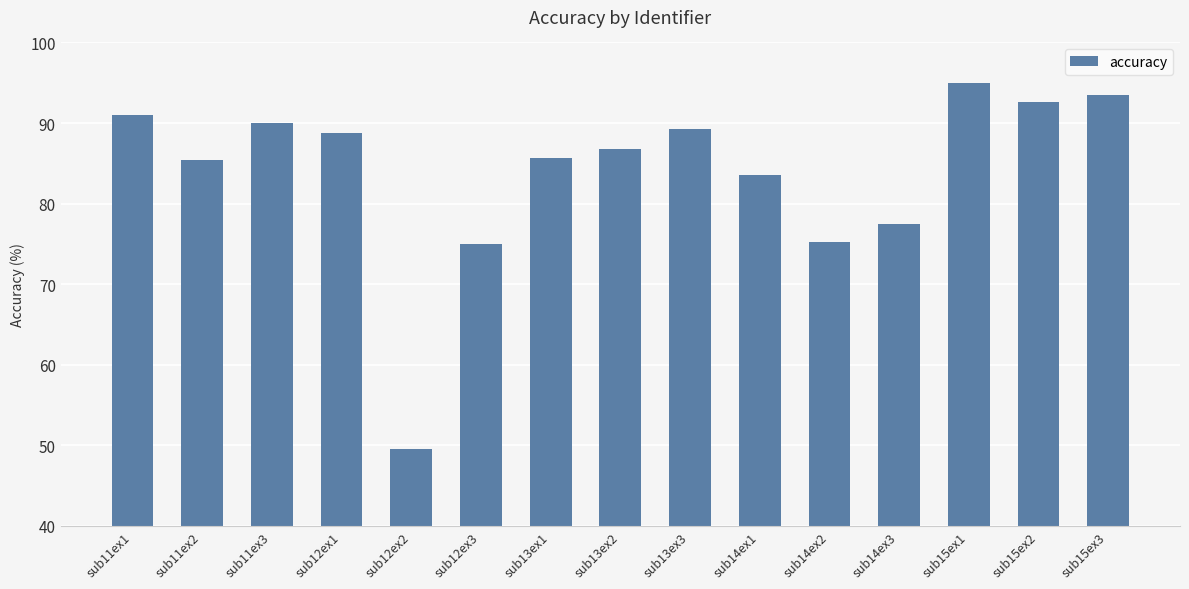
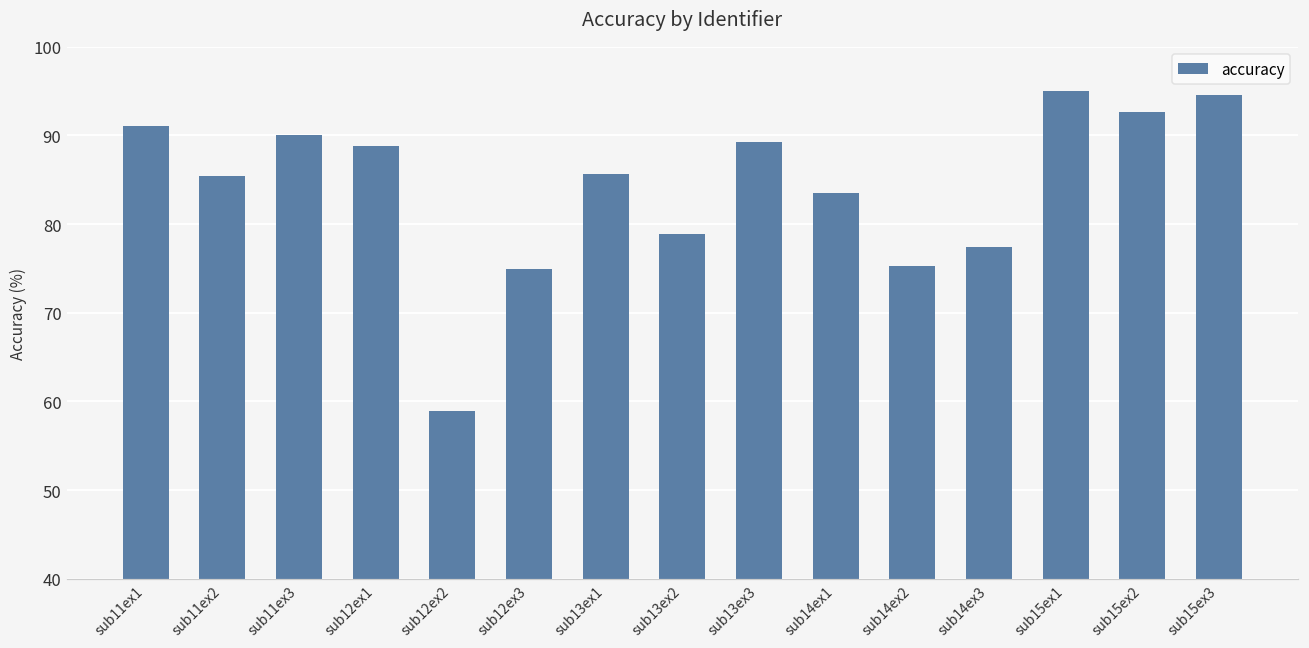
  {
    "sub11ex1": 91,
    "sub11ex2": 85,
    "sub11ex3": 90,
    "sub12ex1": 89,
-   "sub12ex2": 49,
+   "sub12ex2": 59,
    "sub12ex3": 75,
    "sub13ex1": 86,
-   "sub13ex2": 87,
+   "sub13ex2": 79,
    "sub13ex3": 89,
    "sub14ex1": 84,
    "sub14ex2": 75,
    "sub14ex3": 77,
    "sub15ex1": 95,
    "sub15ex2": 93,
-   "sub15ex3": 94
+   "sub15ex3": 95
  }
